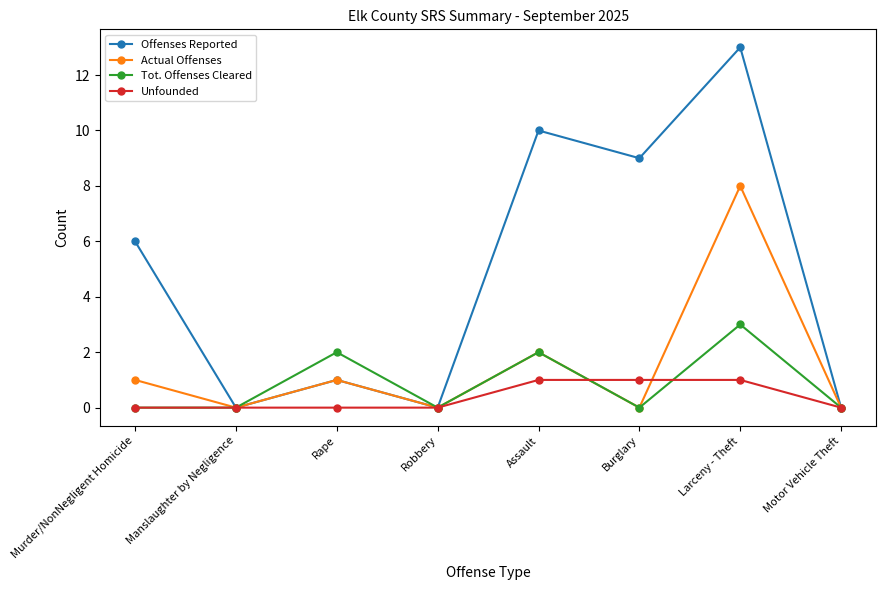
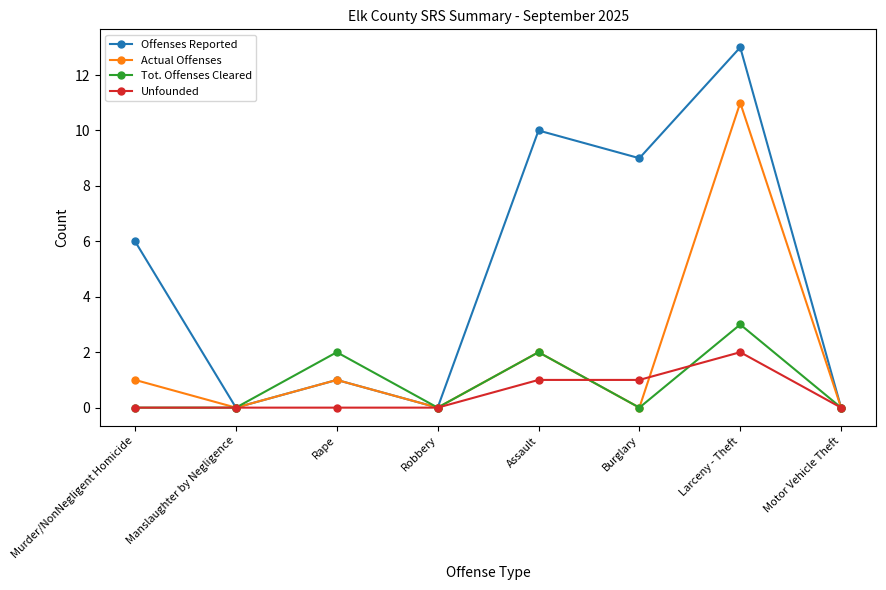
  {
    "Offenses Reported": {
      "Murder/NonNegligent Homicide": 6,
      "Assault": 10,
      "Burglary": 9,
      "Larceny - Theft": 13
    },
    "Actual Offenses": {
      "Murder/NonNegligent Homicide": 1,
-     "Larceny - Theft": 8
+     "Larceny - Theft": 11
    },
    "Tot. Offenses Cleared": {
      "Rape": 2,
      "Larceny - Theft": 3
    },
    "Unfounded": {
      "Rape": 0,
      "Assault": 1,
      "Burglary": 1,
-     "Larceny - Theft": 1
+     "Larceny - Theft": 2
    }
  }
